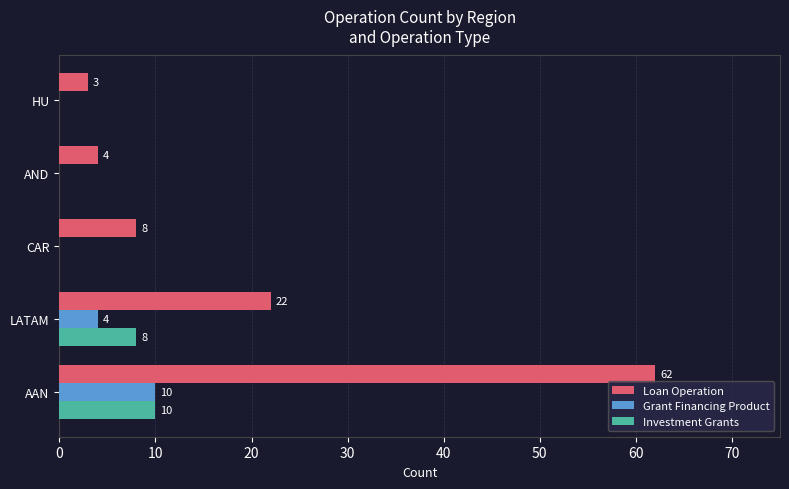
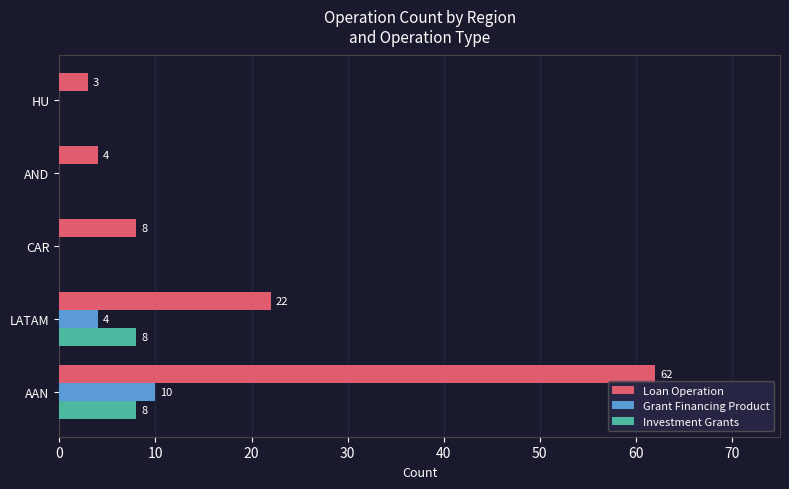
  {
    "Loan Operation": {
      "HU": 3,
      "AND": 4,
      "CAR": 8,
      "LATAM": 22,
      "AAN": 62
    },
    "Grant Financing Product": {
      "LATAM": 4,
      "AAN": 10
    },
    "Investment Grants": {
      "LATAM": 8,
-     "AAN": 10
+     "AAN": 8
    }
  }
